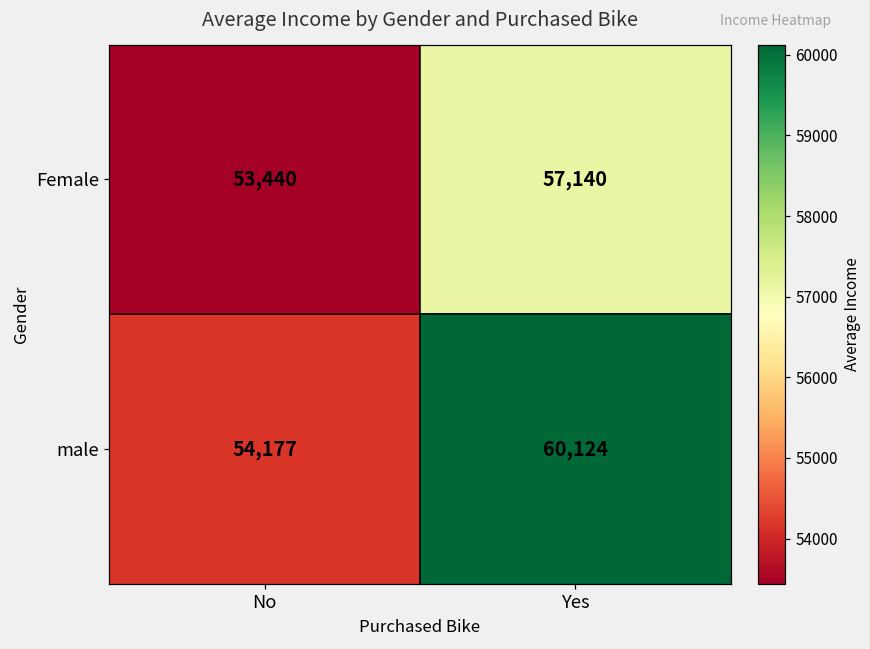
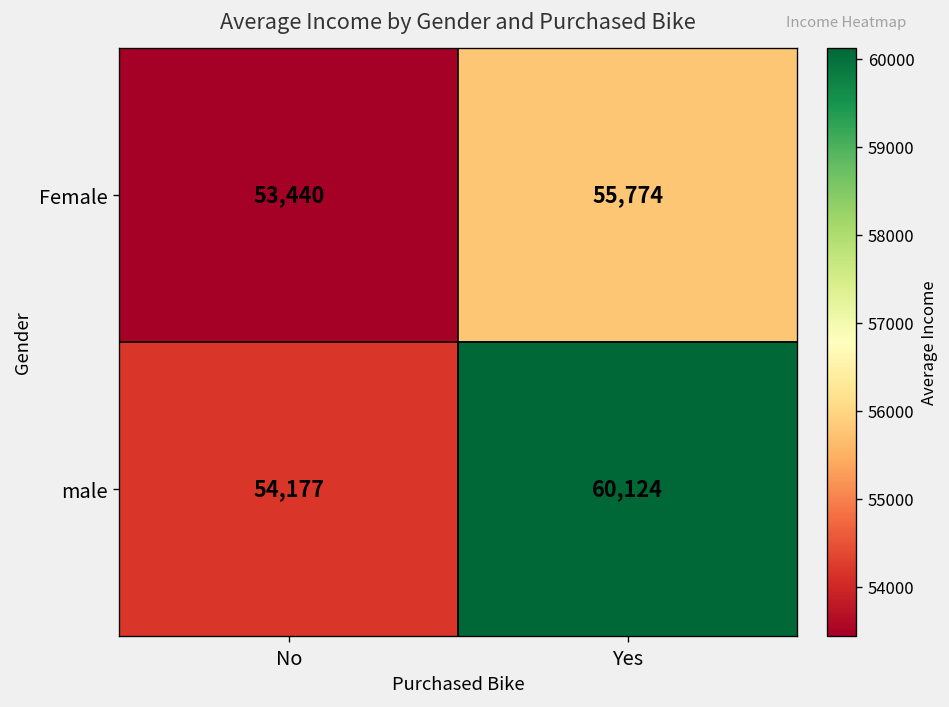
  {
    "Female": {
      "No": "53,440",
-     "Yes": "57,140"
+     "Yes": "55,774"
    },
    "male": {
      "No": "54,177",
      "Yes": "60,124"
    }
  }
